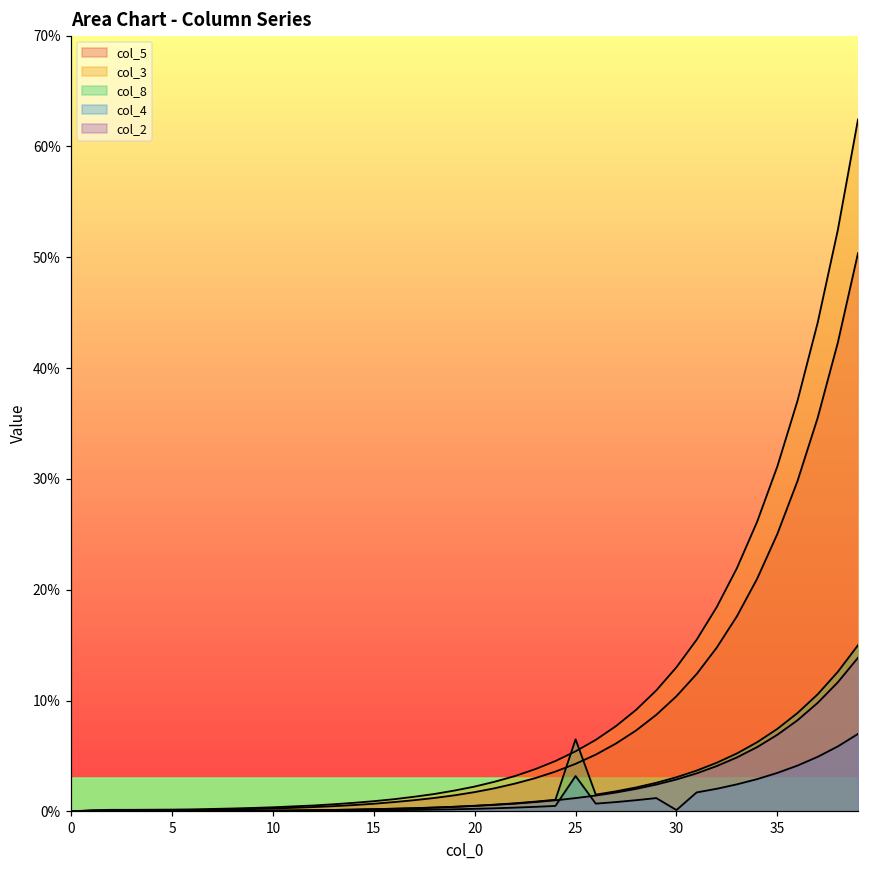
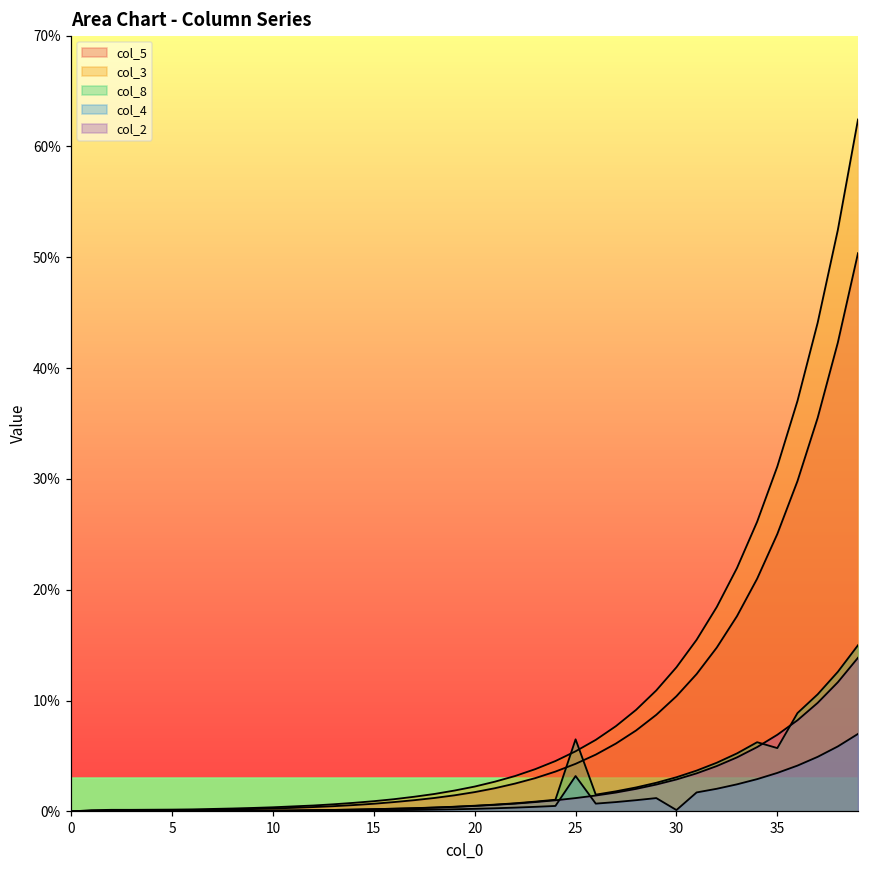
  {
    "col_8": {
      "25": "6.5%",
-     "35": "7.5%"
+     "35": "5.7%"
    },
    "col_4": {
      "25": "3.2%",
      "35": "3.5%"
    },
    "col_2": {
      "35": "6.9%"
    }
  }
